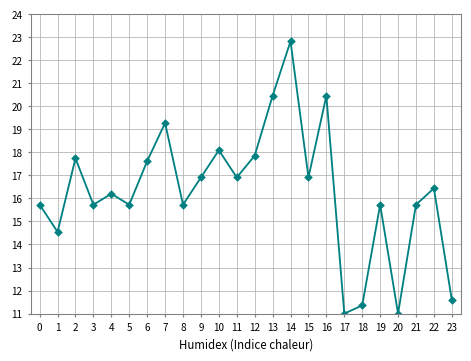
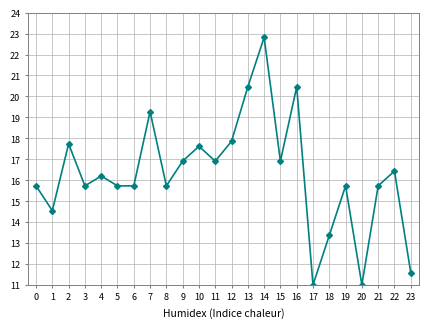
  {
    "0": 15.7,
    "1": 14.5,
    "2": 17.7,
    "3": 15.7,
    "4": 16.2,
    "5": 15.7,
-   "6": 17.6,
+   "6": 15.7,
    "7": 19.3,
    "8": 15.7,
    "9": 16.9,
-   "10": 18.1,
+   "10": 17.6,
    "11": 16.9,
    "12": 17.9,
    "13": 20.5,
    "14": 22.8,
    "15": 16.9,
    "16": 20.5,
    "17": 11.0,
-   "18": 11.4,
+   "18": 13.4,
    "19": 15.7,
    "20": 11.0,
    "21": 15.7,
    "22": 16.4,
    "23": 11.6
  }
